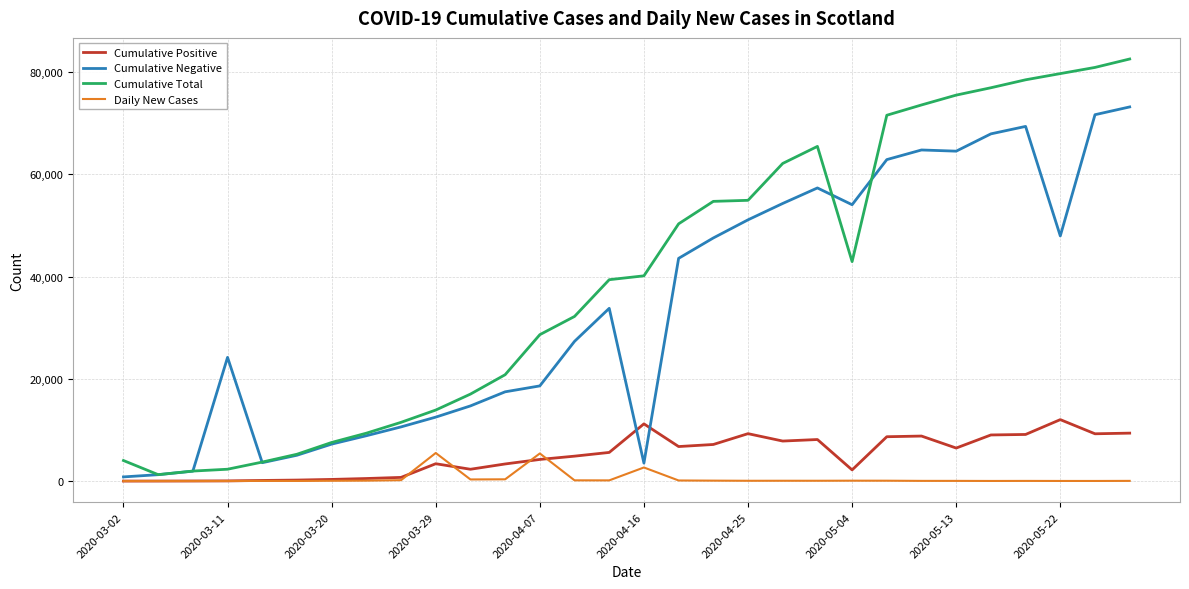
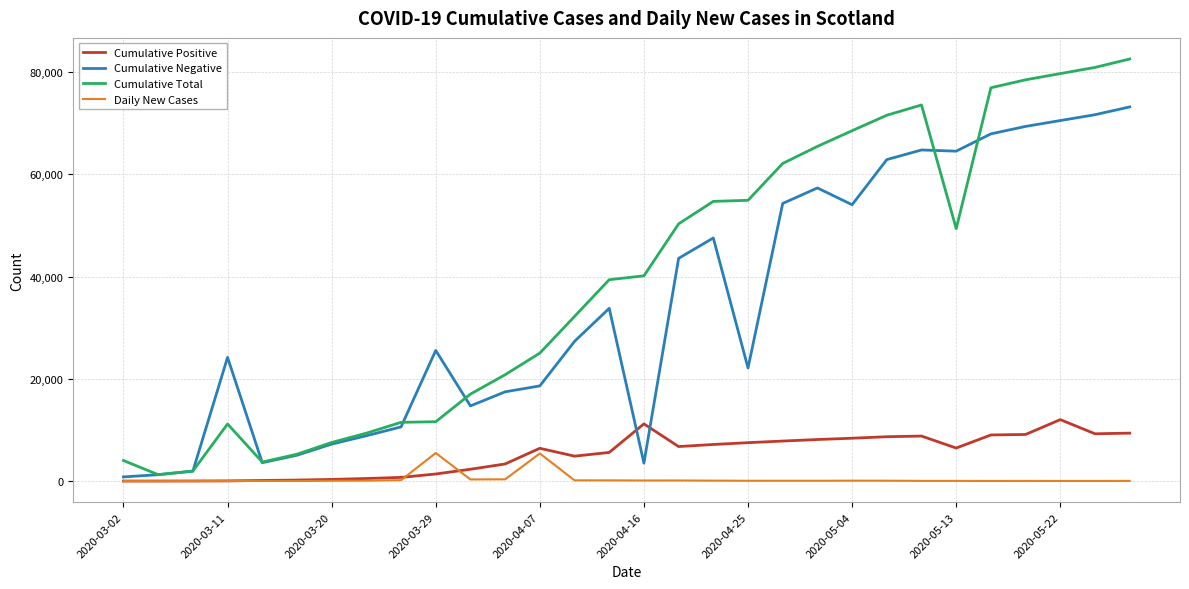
  {
    "Cumulative Positive": {
-     "2020-03-29": "3,000",
-     "2020-04-07": "4,000",
+     "2020-03-29": "1,000",
+     "2020-04-07": "6,000",
      "2020-04-16": "11,000",
-     "2020-04-25": "9,000",
-     "2020-05-04": "2,000",
+     "2020-04-25": "8,000",
+     "2020-05-04": "8,000",
      "2020-05-13": "6,000",
      "2020-05-22": "12,000"
    },
    "Cumulative Negative": {
      "2020-03-02": "1,000",
      "2020-03-11": "24,000",
-     "2020-03-29": "13,000",
+     "2020-03-29": "26,000",
      "2020-04-07": "19,000",
      "2020-04-16": "4,000",
-     "2020-04-25": "51,000",
+     "2020-04-25": "22,000",
      "2020-05-04": "54,000",
      "2020-05-13": "65,000",
-     "2020-05-22": "48,000"
+     "2020-05-22": "70,000"
    },
    "Cumulative Total": {
      "2020-03-02": "4,000",
-     "2020-03-11": "2,000",
-     "2020-03-29": "14,000",
-     "2020-04-07": "29,000",
+     "2020-03-11": "11,000",
+     "2020-03-29": "12,000",
+     "2020-04-07": "25,000",
      "2020-04-16": "40,000",
      "2020-04-25": "55,000",
-     "2020-05-04": "43,000",
-     "2020-05-13": "75,000",
+     "2020-05-04": "69,000",
+     "2020-05-13": "49,000",
      "2020-05-22": "80,000"
    },
    "Daily New Cases": {
      "2020-03-29": "5,000",
      "2020-04-07": "5,000",
-     "2020-04-16": "3,000",
+     "2020-04-16": "0",
      "2020-04-25": "0",
      "2020-05-04": "0",
      "2020-05-13": "0",
      "2020-05-22": "0"
    }
  }
